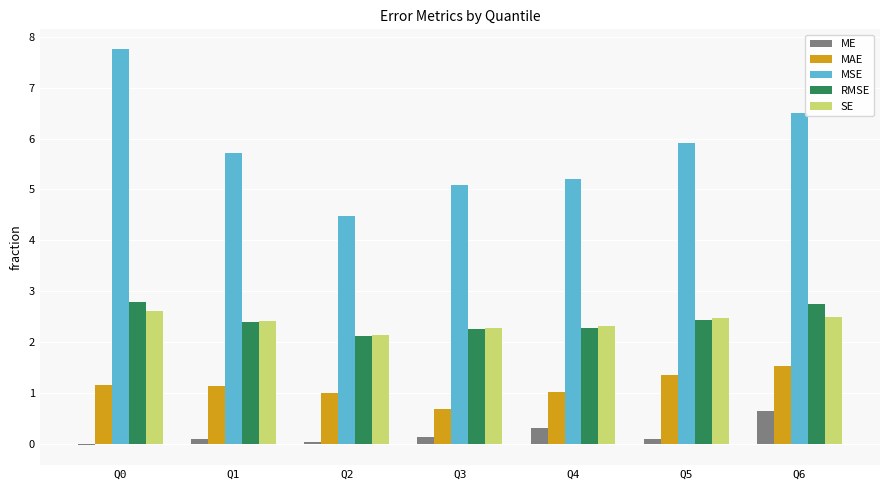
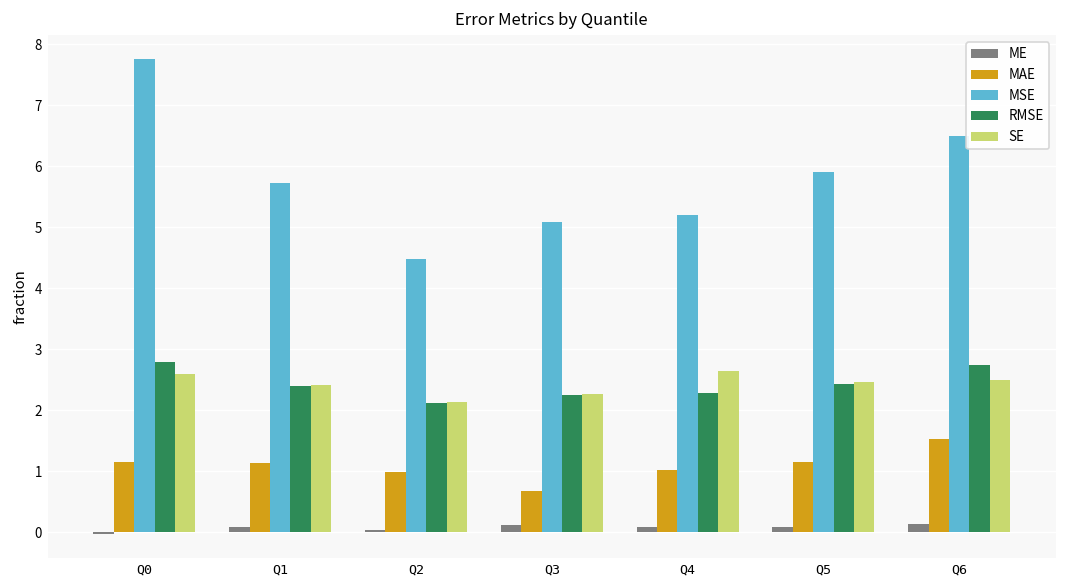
  {
    "ME": {
      "Q1": 0.1,
      "Q3": 0.1,
-     "Q4": 0.3,
+     "Q4": 0.1,
      "Q5": 0.1,
-     "Q6": 0.6
+     "Q6": 0.1
    },
    "MAE": {
      "Q0": 1.1,
      "Q1": 1.1,
      "Q2": 1.0,
      "Q3": 0.7,
      "Q4": 1.0,
-     "Q5": 1.4,
+     "Q5": 1.2,
      "Q6": 1.5
    },
    "MSE": {
      "Q0": 7.8,
      "Q1": 5.7,
      "Q2": 4.5,
      "Q3": 5.1,
      "Q4": 5.2,
      "Q5": 5.9,
      "Q6": 6.5
    },
    "RMSE": {
      "Q0": 2.8,
      "Q1": 2.4,
      "Q2": 2.1,
      "Q3": 2.3,
      "Q4": 2.3,
      "Q5": 2.4,
      "Q6": 2.7
    },
    "SE": {
      "Q0": 2.6,
      "Q1": 2.4,
      "Q2": 2.1,
      "Q3": 2.3,
-     "Q4": 2.3,
+     "Q4": 2.6,
      "Q5": 2.5,
      "Q6": 2.5
    }
  }
